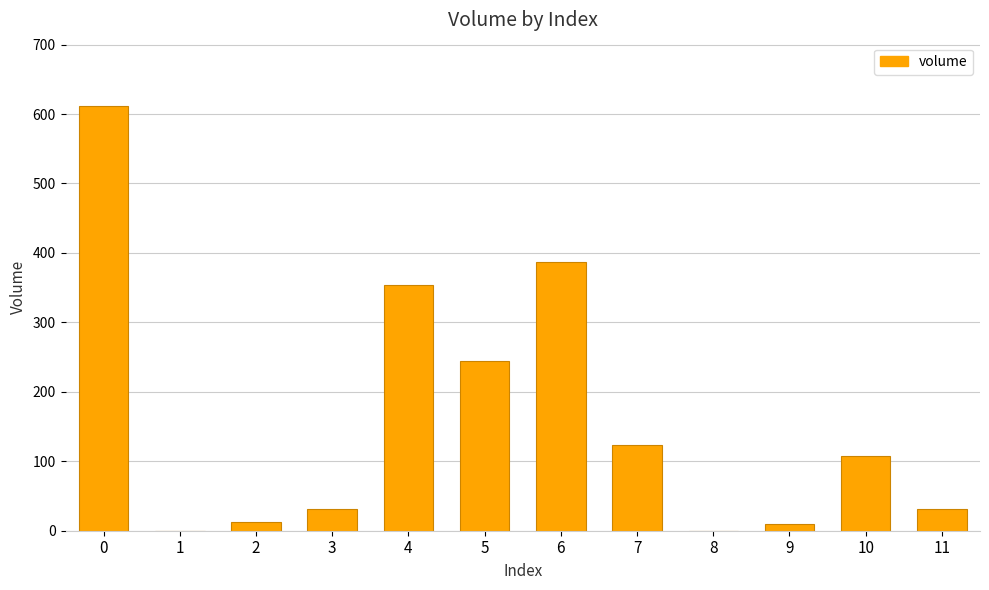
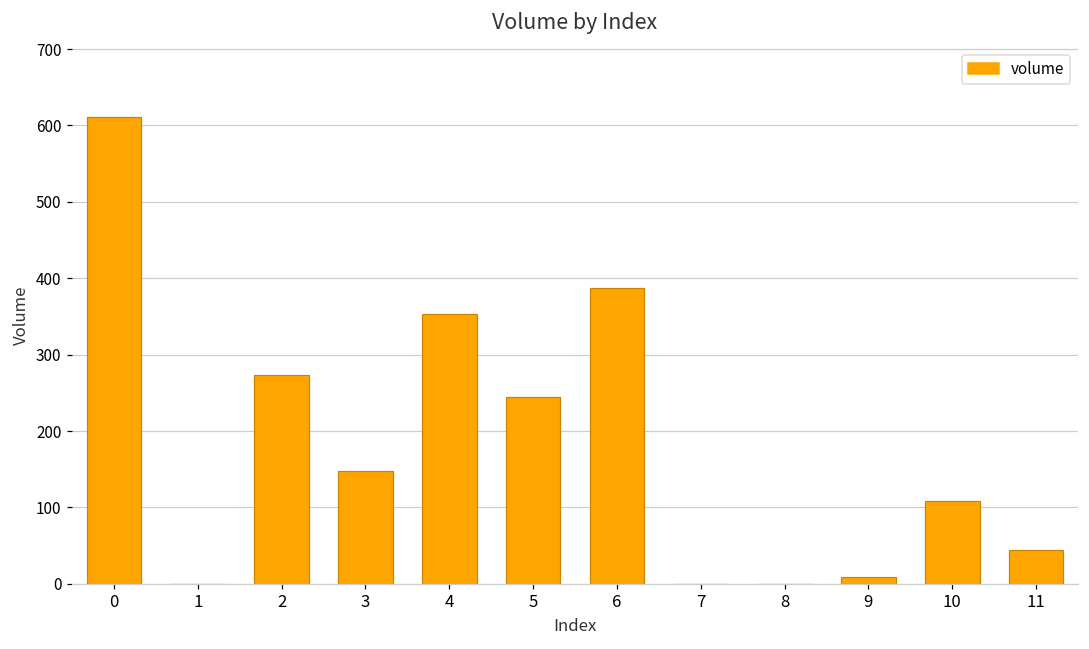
  {
    "0": 610,
-   "2": 10,
-   "3": 30,
+   "2": 270,
+   "3": 150,
    "4": 350,
    "5": 240,
    "6": 390,
-   "7": 120,
+   "7": 0,
    "9": 10,
    "10": 110,
-   "11": 30
+   "11": 40
  }
